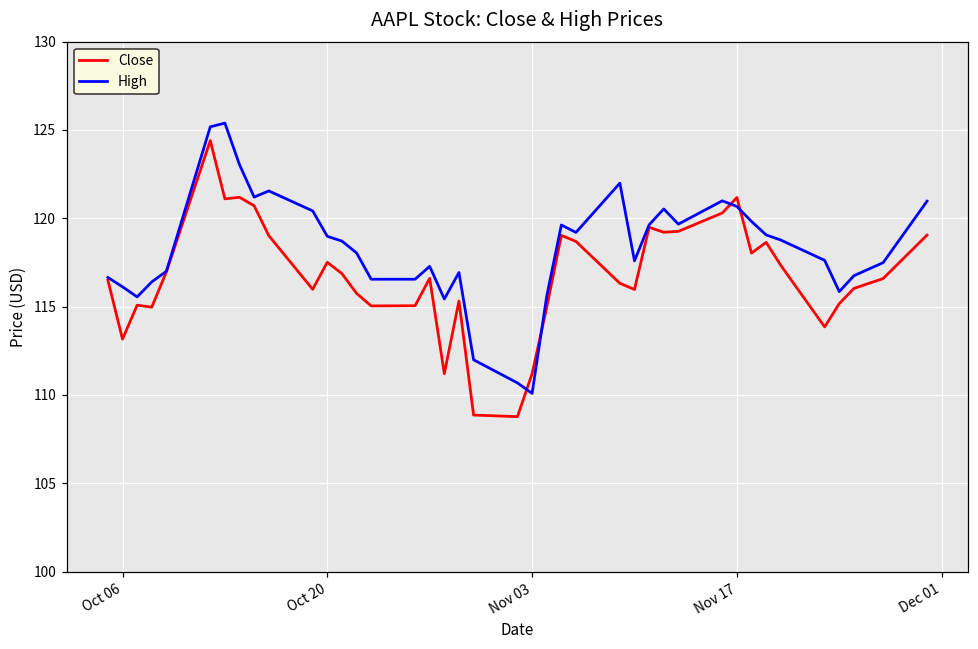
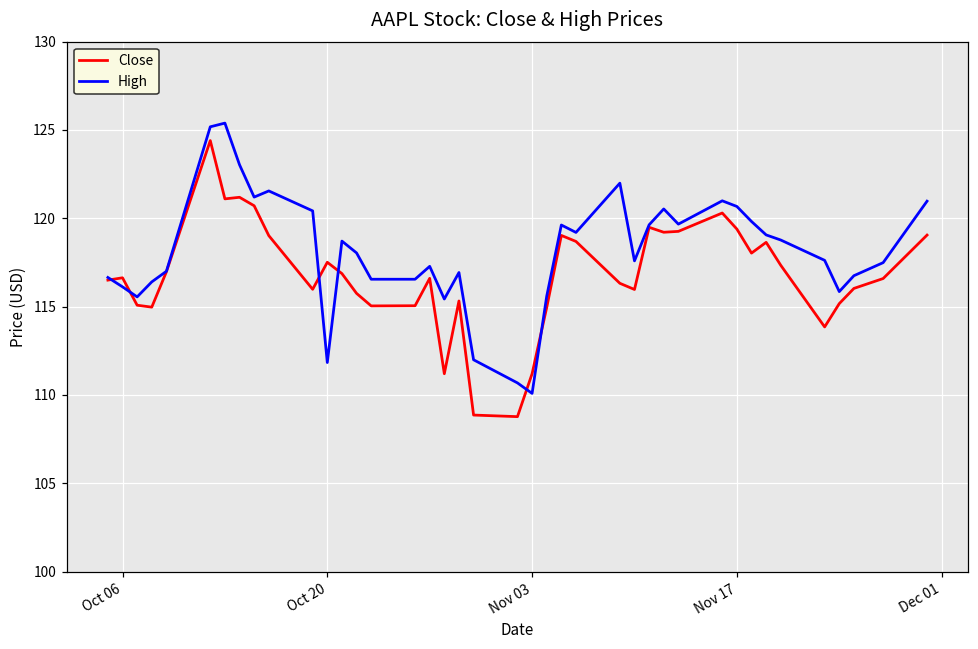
  {
    "Close": {
-     "Oct 06": 113.2,
+     "Oct 06": 116.6,
      "Oct 20": 117.5,
      "Nov 03": 111.2,
-     "Nov 17": 121.2
+     "Nov 17": 119.4
    },
    "High": {
      "Oct 06": 116.1,
-     "Oct 20": 119.0,
+     "Oct 20": 111.8,
      "Nov 03": 110.1,
      "Nov 17": 120.7
    }
  }
